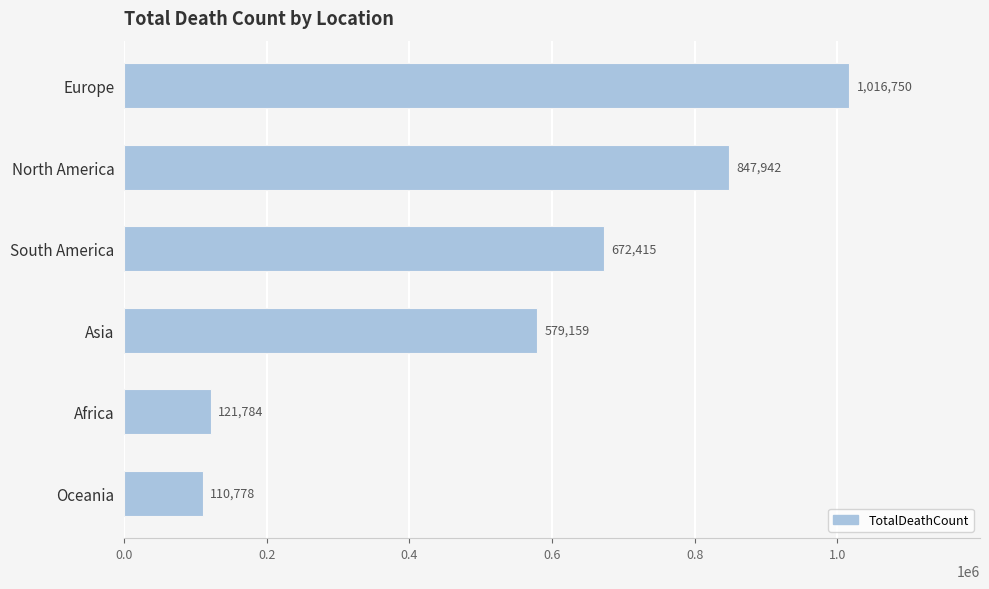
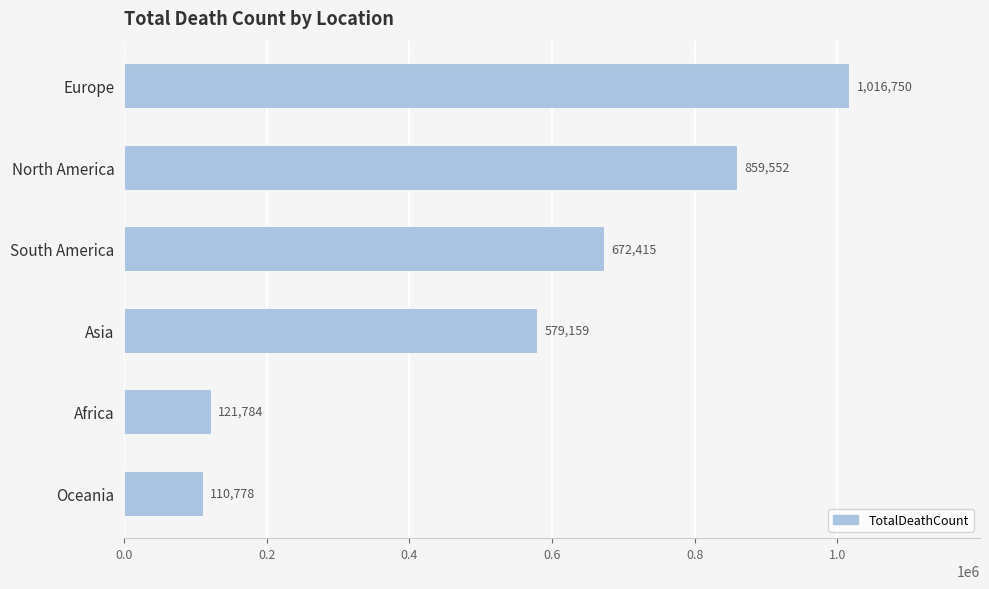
  {
    "Europe": "1,016,750",
-   "North America": "847,942",
+   "North America": "859,552",
    "South America": "672,415",
    "Asia": "579,159",
    "Africa": "121,784",
    "Oceania": "110,778"
  }
